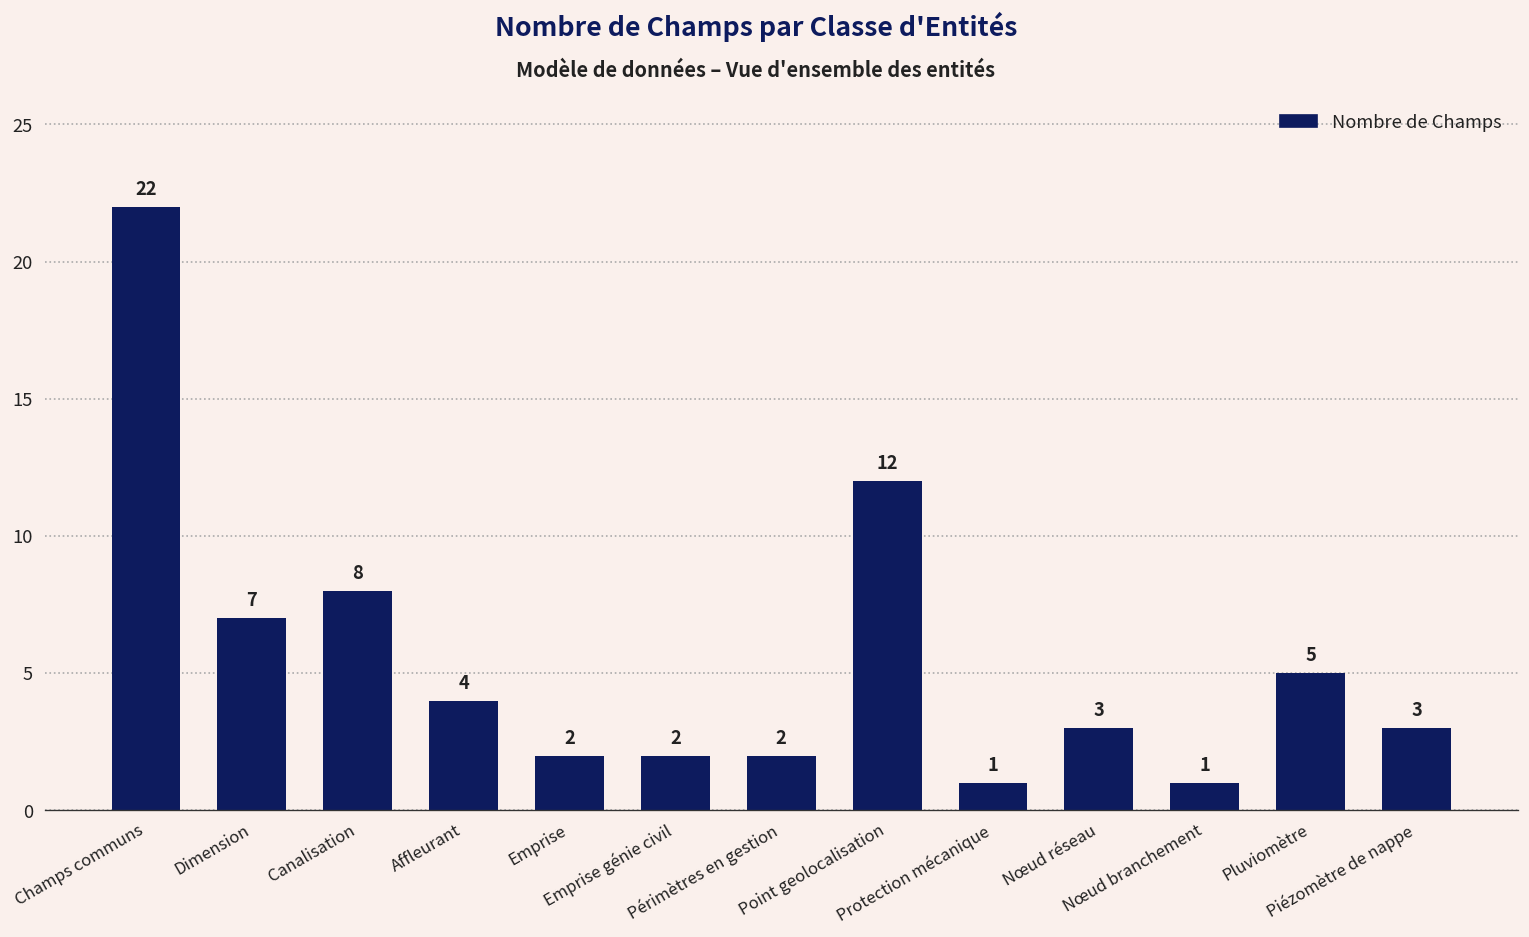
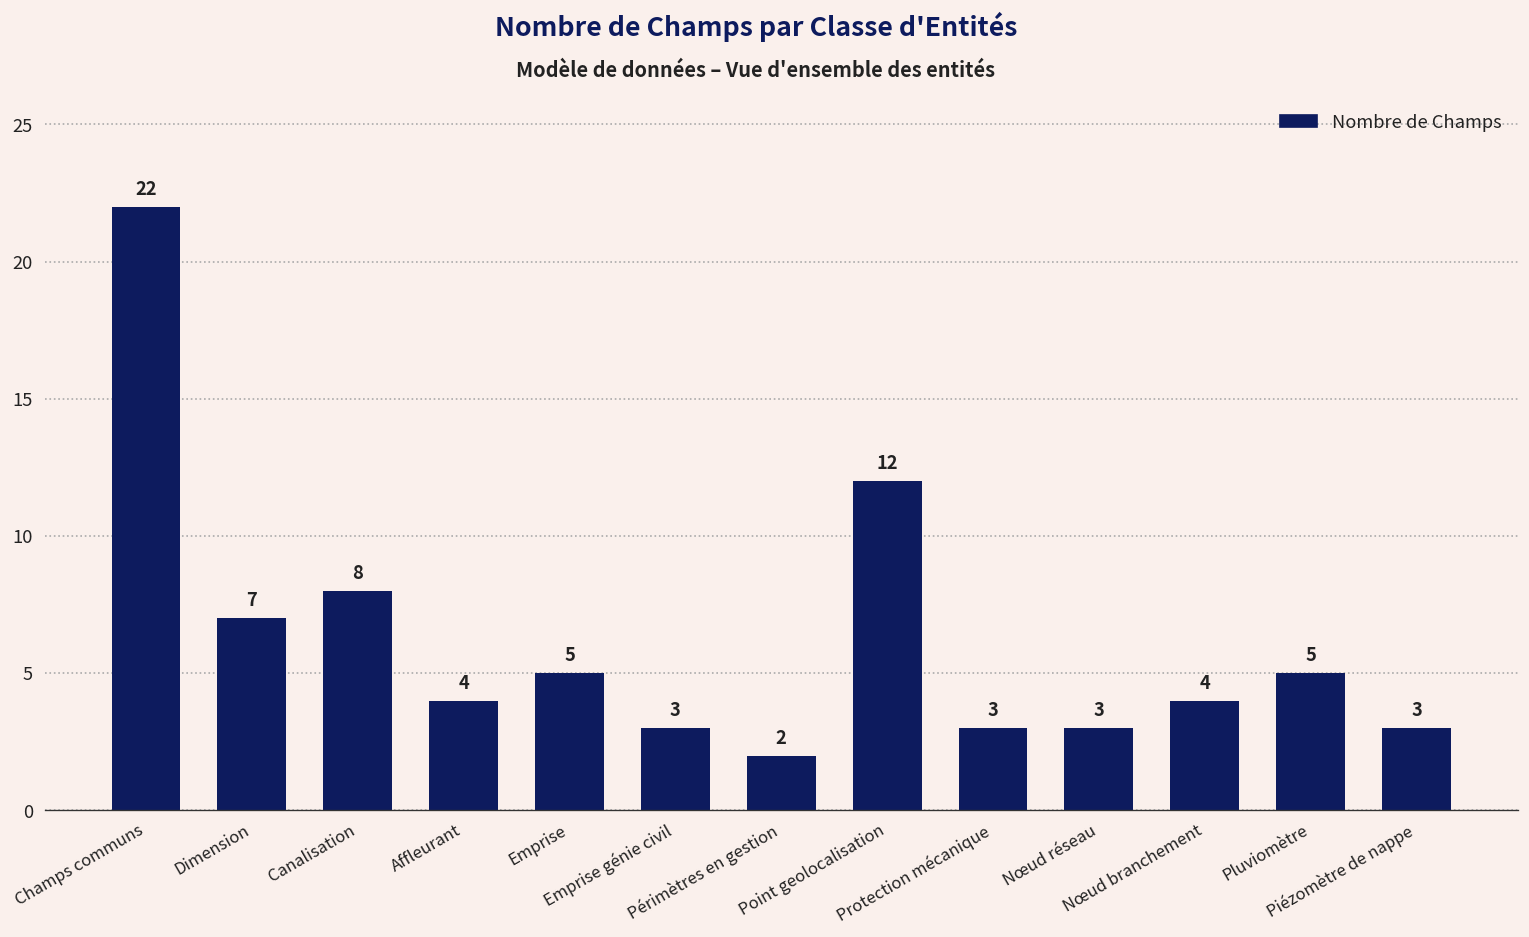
  {
    "Champs communs": 22,
    "Dimension": 7,
    "Canalisation": 8,
    "Affleurant": 4,
-   "Emprise": 2,
-   "Emprise génie civil": 2,
+   "Emprise": 5,
+   "Emprise génie civil": 3,
    "Périmètres en gestion": 2,
    "Point geolocalisation": 12,
-   "Protection mécanique": 1,
+   "Protection mécanique": 3,
    "Nœud réseau": 3,
-   "Nœud branchement": 1,
+   "Nœud branchement": 4,
    "Pluviomètre": 5,
    "Piézomètre de nappe": 3
  }
